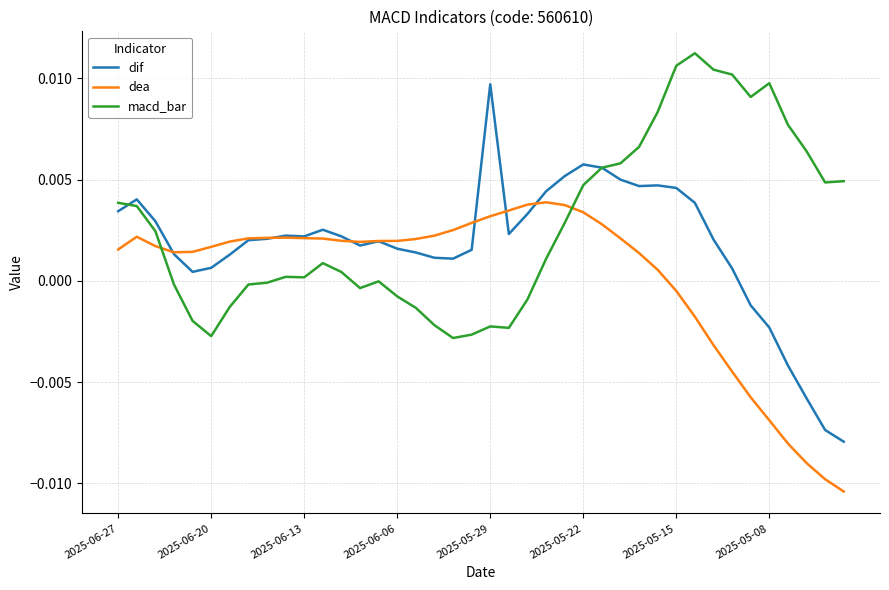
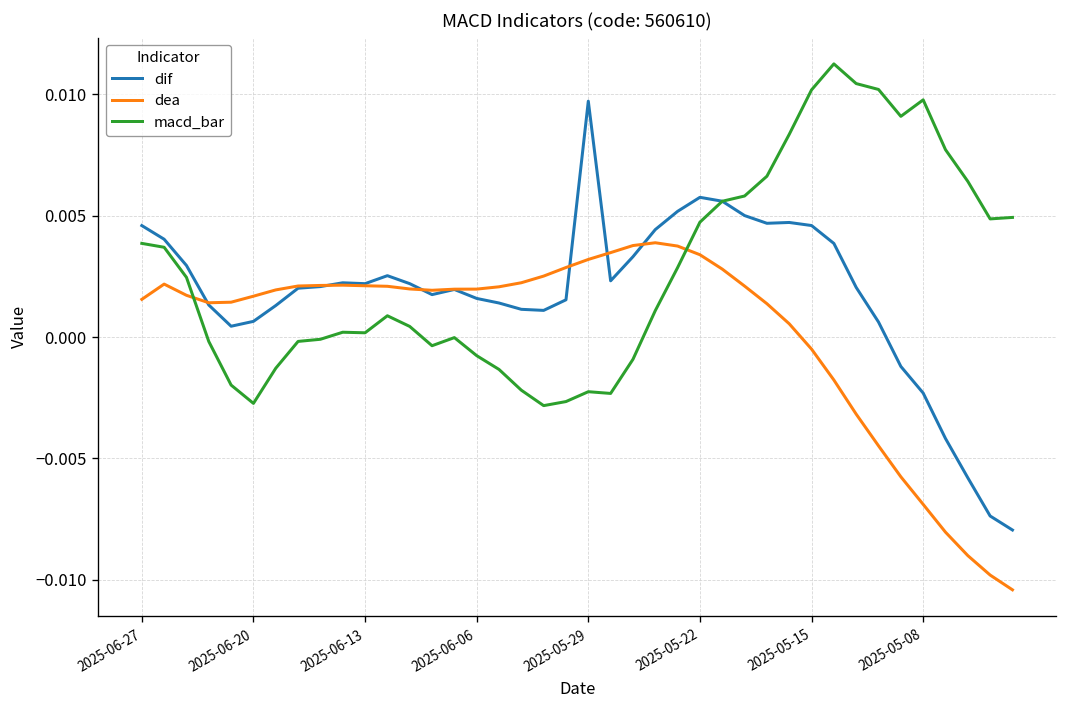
  {
    "dif": {
-     "2025-06-27": 0.0034,
+     "2025-06-27": 0.0046,
      "2025-06-20": 0.0006,
      "2025-06-06": 0.0016,
      "2025-05-29": 0.0097,
      "2025-05-22": 0.0058,
      "2025-05-15": 0.0046,
      "2025-05-08": -0.0023
    },
    "dea": {
      "2025-06-27": 0.0016,
      "2025-06-20": 0.0017,
      "2025-06-06": 0.0020,
      "2025-05-29": 0.0032,
      "2025-05-22": 0.0034,
      "2025-05-15": -0.0005,
      "2025-05-08": -0.0069
    },
    "macd_bar": {
      "2025-06-27": 0.0039,
      "2025-06-20": -0.0027,
      "2025-06-13": 0.0002,
      "2025-06-06": -0.0008,
      "2025-05-29": -0.0023,
      "2025-05-22": 0.0047,
-     "2025-05-15": 0.0106,
+     "2025-05-15": 0.0102,
      "2025-05-08": 0.0098
    }
  }
